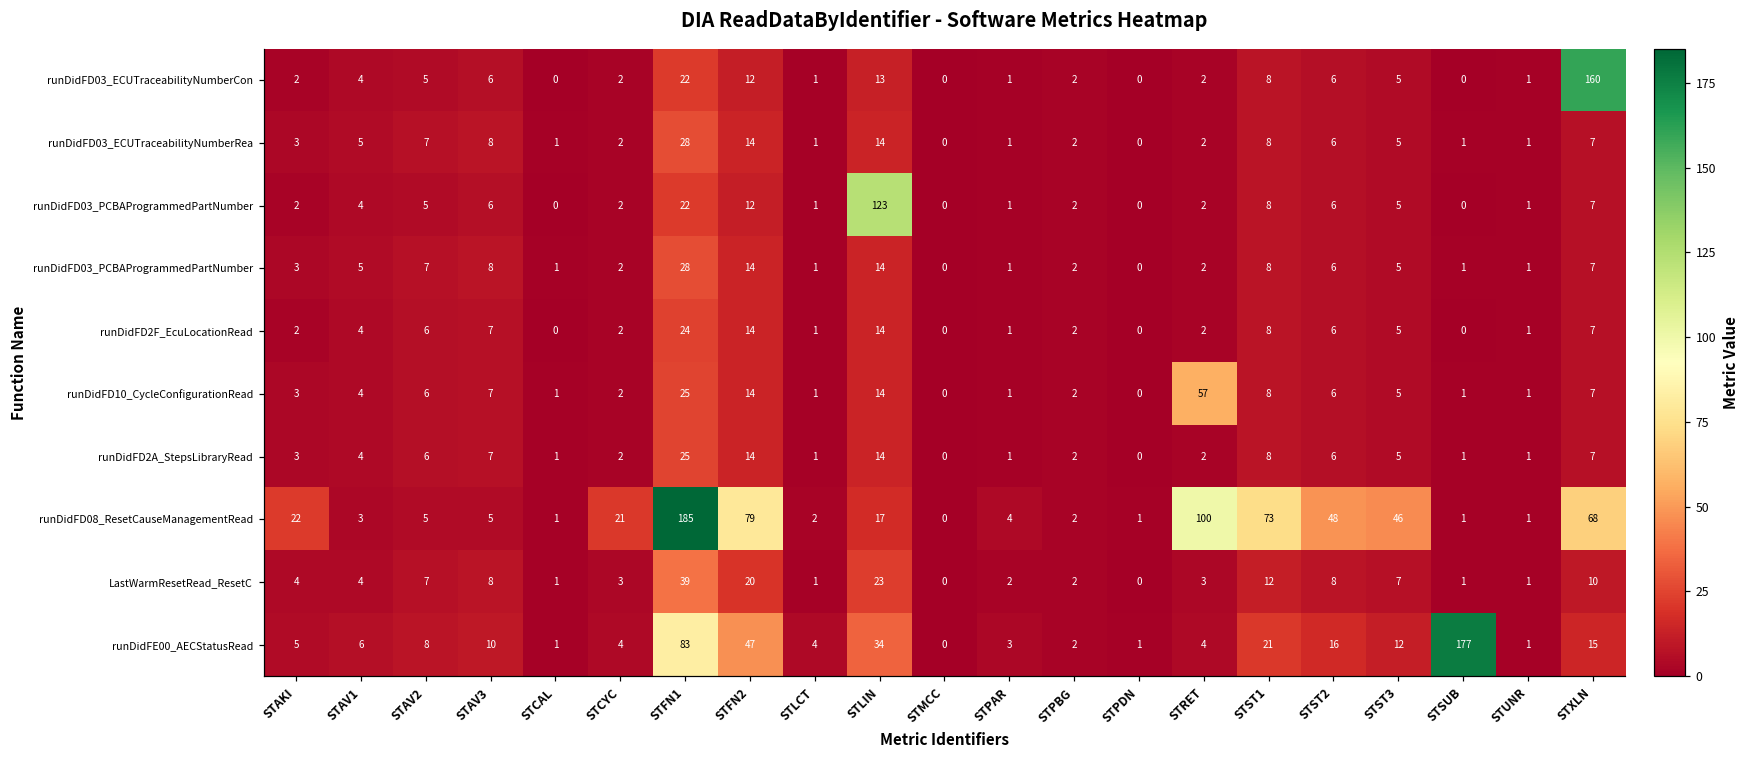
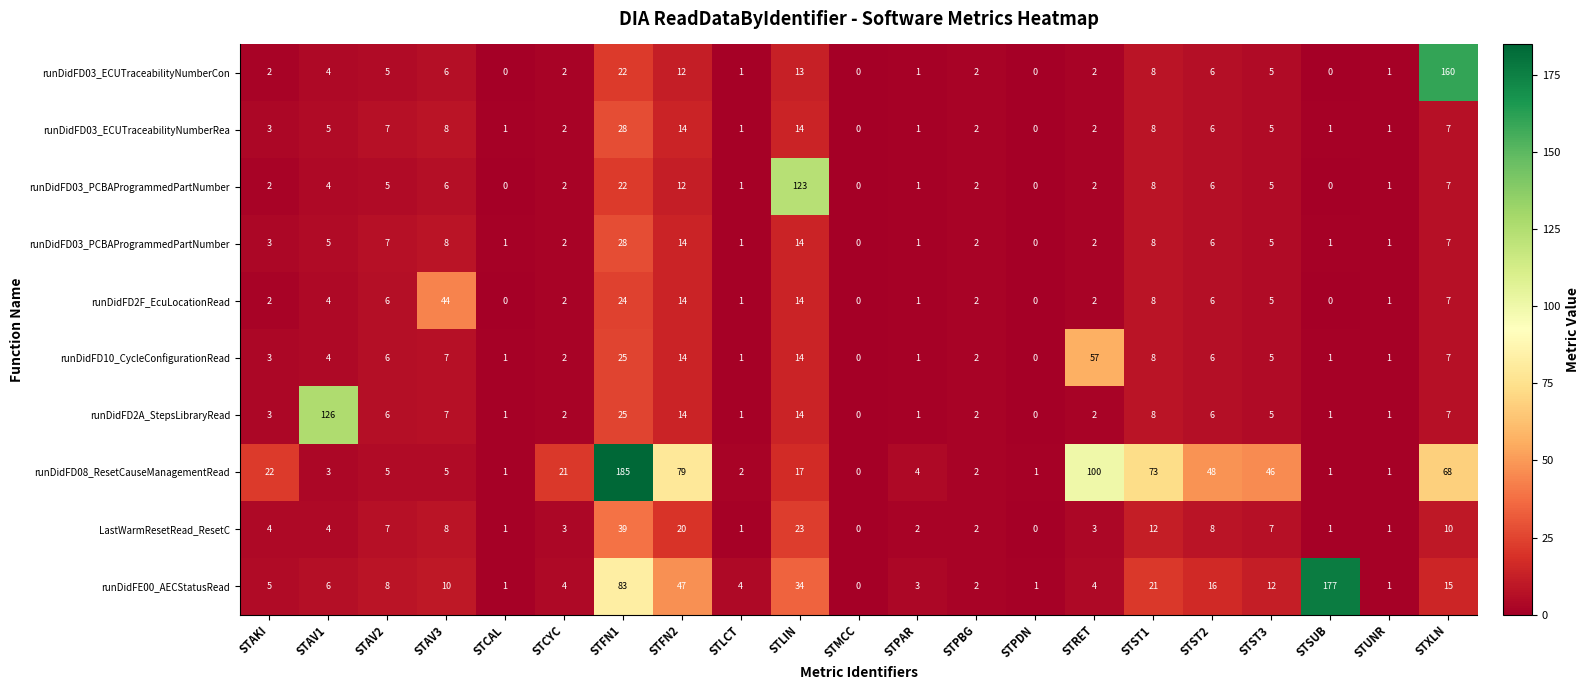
  {
    "runDidFD03_ECUTraceabilityNumberCon": {
      "STAKI": 2,
      "STAV1": 4,
      "STAV2": 5,
      "STAV3": 6,
      "STCAL": 0,
      "STCYC": 2,
      "STFN1": 22,
      "STFN2": 12,
      "STLCT": 1,
      "STLIN": 13,
      "STMCC": 0,
      "STPAR": 1,
      "STPBG": 2,
      "STPDN": 0,
      "STRET": 2,
      "STST1": 8,
      "STST2": 6,
      "STST3": 5,
      "STSUB": 0,
      "STUNR": 1,
      "STXLN": 160
    },
    "runDidFD03_ECUTraceabilityNumberRea": {
      "STAKI": 3,
      "STAV1": 5,
      "STAV2": 7,
      "STAV3": 8,
      "STCAL": 1,
      "STCYC": 2,
      "STFN1": 28,
      "STFN2": 14,
      "STLCT": 1,
      "STLIN": 14,
      "STMCC": 0,
      "STPAR": 1,
      "STPBG": 2,
      "STPDN": 0,
      "STRET": 2,
      "STST1": 8,
      "STST2": 6,
      "STST3": 5,
      "STSUB": 1,
      "STUNR": 1,
      "STXLN": 7
    },
    "runDidFD2F_EcuLocationRead": {
      "STAKI": 2,
      "STAV1": 4,
      "STAV2": 6,
-     "STAV3": 7,
+     "STAV3": 44,
      "STCAL": 0,
      "STCYC": 2,
      "STFN1": 24,
      "STFN2": 14,
      "STLCT": 1,
      "STLIN": 14,
      "STMCC": 0,
      "STPAR": 1,
      "STPBG": 2,
      "STPDN": 0,
      "STRET": 2,
      "STST1": 8,
      "STST2": 6,
      "STST3": 5,
      "STSUB": 0,
      "STUNR": 1,
      "STXLN": 7
    },
    "runDidFD10_CycleConfigurationRead": {
      "STAKI": 3,
      "STAV1": 4,
      "STAV2": 6,
      "STAV3": 7,
      "STCAL": 1,
      "STCYC": 2,
      "STFN1": 25,
      "STFN2": 14,
      "STLCT": 1,
      "STLIN": 14,
      "STMCC": 0,
      "STPAR": 1,
      "STPBG": 2,
      "STPDN": 0,
      "STRET": 57,
      "STST1": 8,
      "STST2": 6,
      "STST3": 5,
      "STSUB": 1,
      "STUNR": 1,
      "STXLN": 7
    },
    "runDidFD2A_StepsLibraryRead": {
      "STAKI": 3,
-     "STAV1": 4,
+     "STAV1": 126,
      "STAV2": 6,
      "STAV3": 7,
      "STCAL": 1,
      "STCYC": 2,
      "STFN1": 25,
      "STFN2": 14,
      "STLCT": 1,
      "STLIN": 14,
      "STMCC": 0,
      "STPAR": 1,
      "STPBG": 2,
      "STPDN": 0,
      "STRET": 2,
      "STST1": 8,
      "STST2": 6,
      "STST3": 5,
      "STSUB": 1,
      "STUNR": 1,
      "STXLN": 7
    },
    "runDidFD08_ResetCauseManagementRead": {
      "STAKI": 22,
      "STAV1": 3,
      "STAV2": 5,
      "STAV3": 5,
      "STCAL": 1,
      "STCYC": 21,
      "STFN1": 185,
      "STFN2": 79,
      "STLCT": 2,
      "STLIN": 17,
      "STMCC": 0,
      "STPAR": 4,
      "STPBG": 2,
      "STPDN": 1,
      "STRET": 100,
      "STST1": 73,
      "STST2": 48,
      "STST3": 46,
      "STSUB": 1,
      "STUNR": 1,
      "STXLN": 68
    },
    "LastWarmResetRead_ResetC": {
      "STAKI": 4,
      "STAV1": 4,
      "STAV2": 7,
      "STAV3": 8,
      "STCAL": 1,
      "STCYC": 3,
      "STFN1": 39,
      "STFN2": 20,
      "STLCT": 1,
      "STLIN": 23,
      "STMCC": 0,
      "STPAR": 2,
      "STPBG": 2,
      "STPDN": 0,
      "STRET": 3,
      "STST1": 12,
      "STST2": 8,
      "STST3": 7,
      "STSUB": 1,
      "STUNR": 1,
      "STXLN": 10
    },
    "runDidFE00_AECStatusRead": {
      "STAKI": 5,
      "STAV1": 6,
      "STAV2": 8,
      "STAV3": 10,
      "STCAL": 1,
      "STCYC": 4,
      "STFN1": 83,
      "STFN2": 47,
      "STLCT": 4,
      "STLIN": 34,
      "STMCC": 0,
      "STPAR": 3,
      "STPBG": 2,
      "STPDN": 1,
      "STRET": 4,
      "STST1": 21,
      "STST2": 16,
      "STST3": 12,
      "STSUB": 177,
      "STUNR": 1,
      "STXLN": 15
    }
  }
